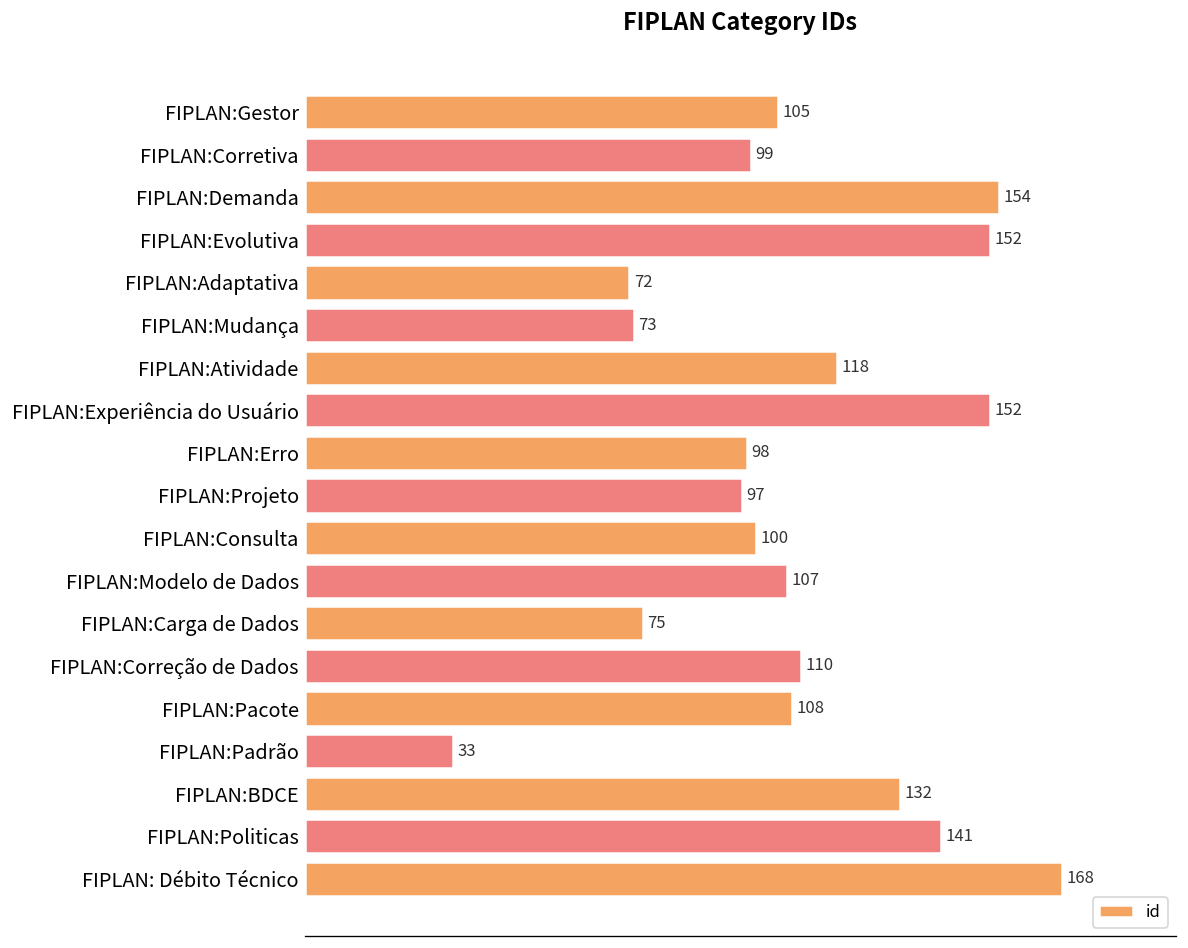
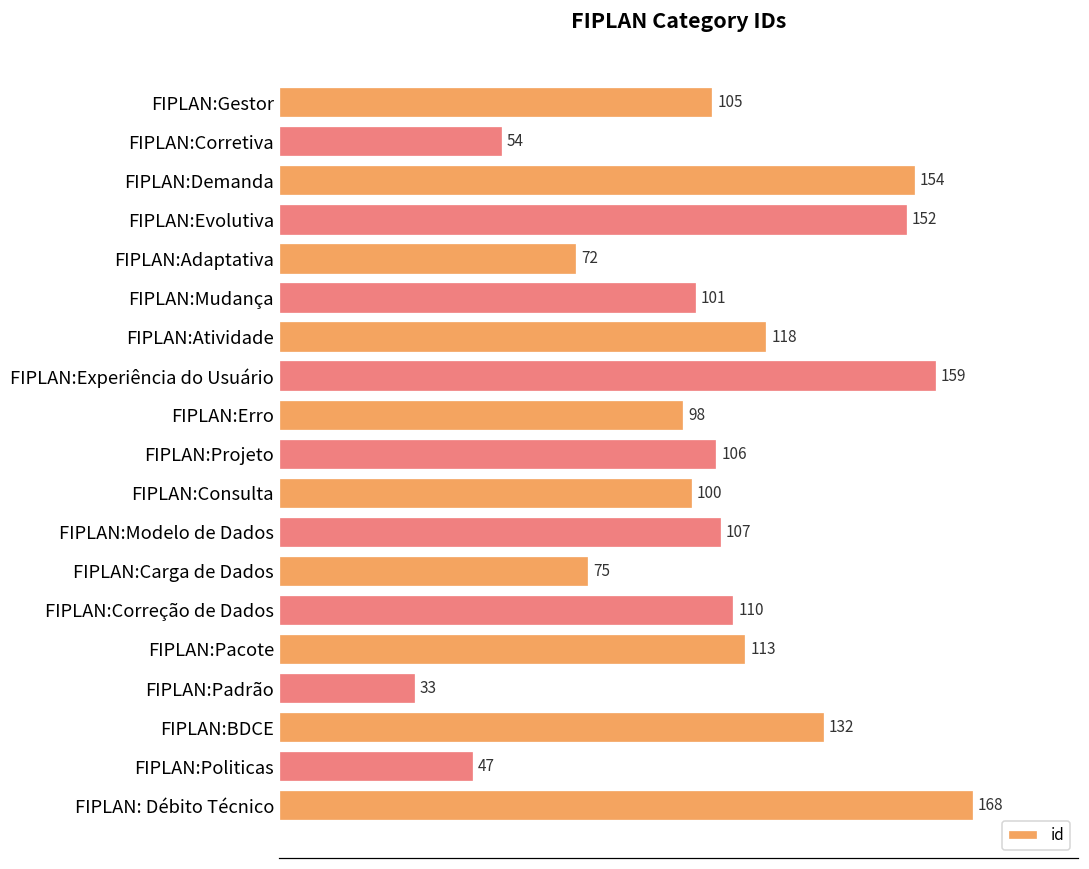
  {
    "FIPLAN:Gestor": 105,
-   "FIPLAN:Corretiva": 99,
+   "FIPLAN:Corretiva": 54,
    "FIPLAN:Demanda": 154,
    "FIPLAN:Evolutiva": 152,
    "FIPLAN:Adaptativa": 72,
-   "FIPLAN:Mudança": 73,
+   "FIPLAN:Mudança": 101,
    "FIPLAN:Atividade": 118,
-   "FIPLAN:Experiência do Usuário": 152,
+   "FIPLAN:Experiência do Usuário": 159,
    "FIPLAN:Erro": 98,
-   "FIPLAN:Projeto": 97,
+   "FIPLAN:Projeto": 106,
    "FIPLAN:Consulta": 100,
    "FIPLAN:Modelo de Dados": 107,
    "FIPLAN:Carga de Dados": 75,
    "FIPLAN:Correção de Dados": 110,
-   "FIPLAN:Pacote": 108,
+   "FIPLAN:Pacote": 113,
    "FIPLAN:Padrão": 33,
    "FIPLAN:BDCE": 132,
-   "FIPLAN:Politicas": 141,
+   "FIPLAN:Politicas": 47,
    "FIPLAN: Débito Técnico": 168
  }
